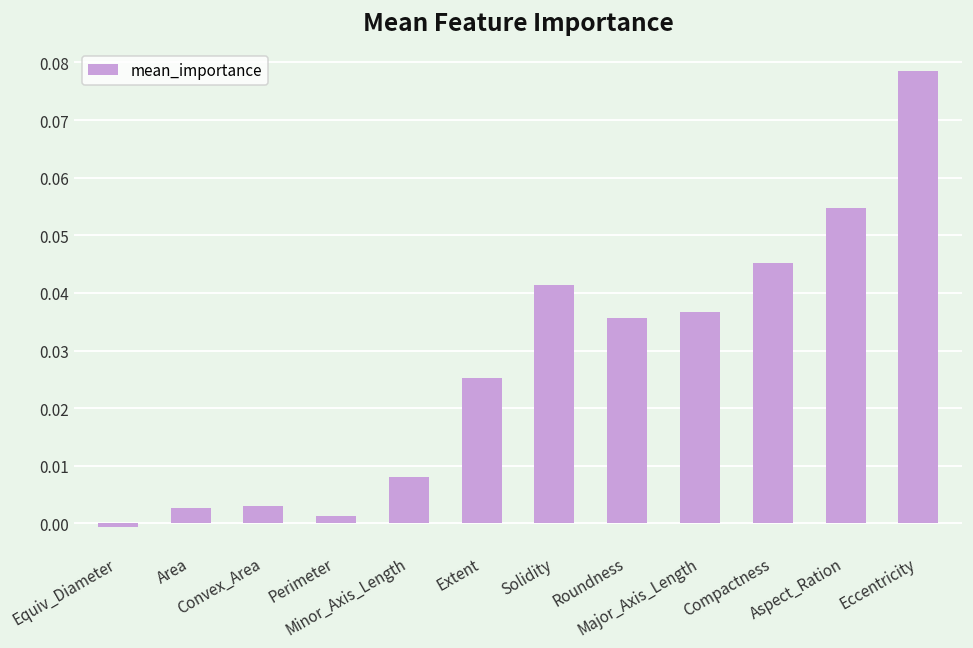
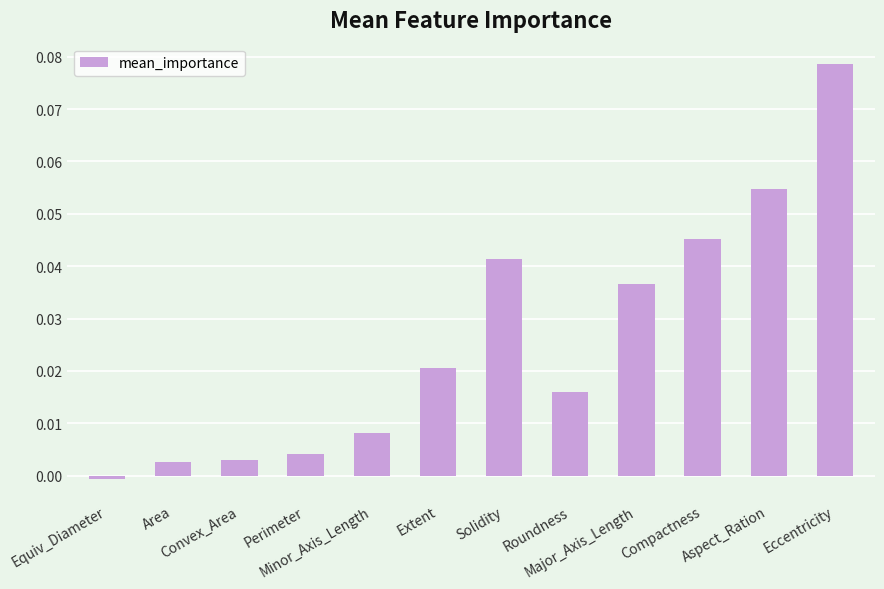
  {
    "Equiv_Diameter": -0.001,
    "Area": 0.003,
    "Convex_Area": 0.003,
-   "Perimeter": 0.001,
+   "Perimeter": 0.004,
    "Minor_Axis_Length": 0.008,
-   "Extent": 0.025,
+   "Extent": 0.021,
    "Solidity": 0.041,
-   "Roundness": 0.036,
+   "Roundness": 0.016,
    "Major_Axis_Length": 0.037,
    "Compactness": 0.045,
    "Aspect_Ration": 0.055,
    "Eccentricity": 0.079
  }
